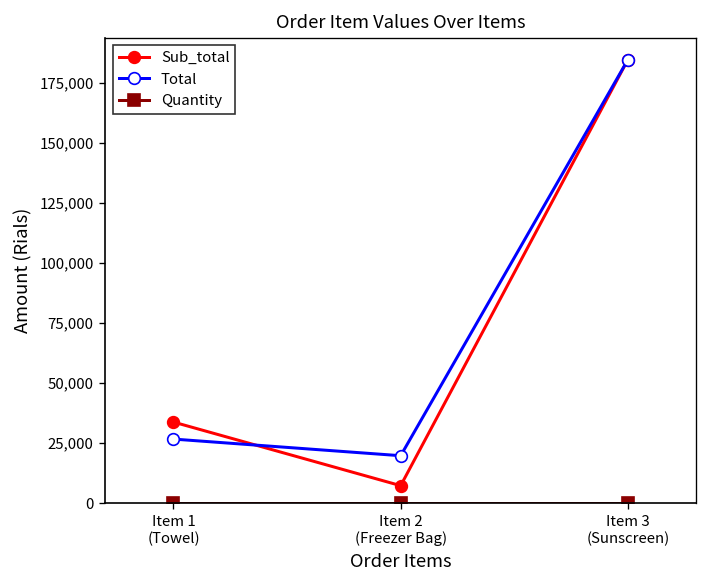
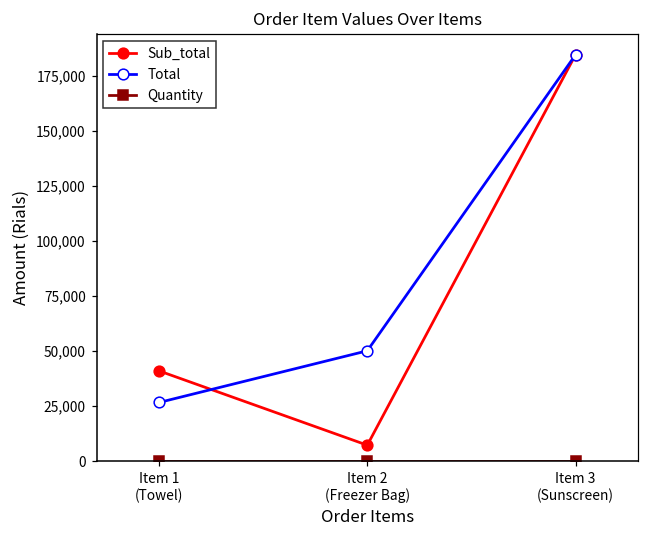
  {
    "Sub_total": {
-     "Item 1 (Towel)": "34,000",
+     "Item 1 (Towel)": "41,000",
      "Item 2 (Freezer Bag)": "7,000"
    },
    "Total": {
      "Item 1 (Towel)": "27,000",
-     "Item 2 (Freezer Bag)": "20,000"
+     "Item 2 (Freezer Bag)": "50,000"
    },
    "Quantity": {
      "Item 1 (Towel)": "0",
      "Item 2 (Freezer Bag)": "0",
      "Item 3 (Sunscreen)": "0"
    }
  }
